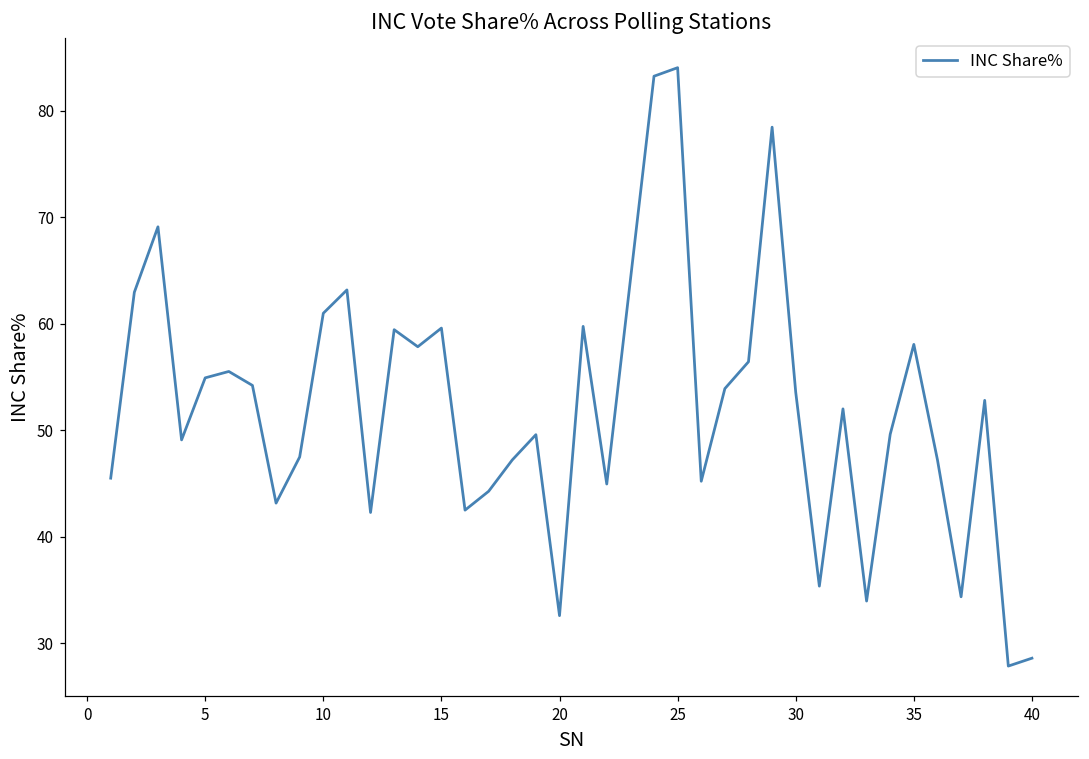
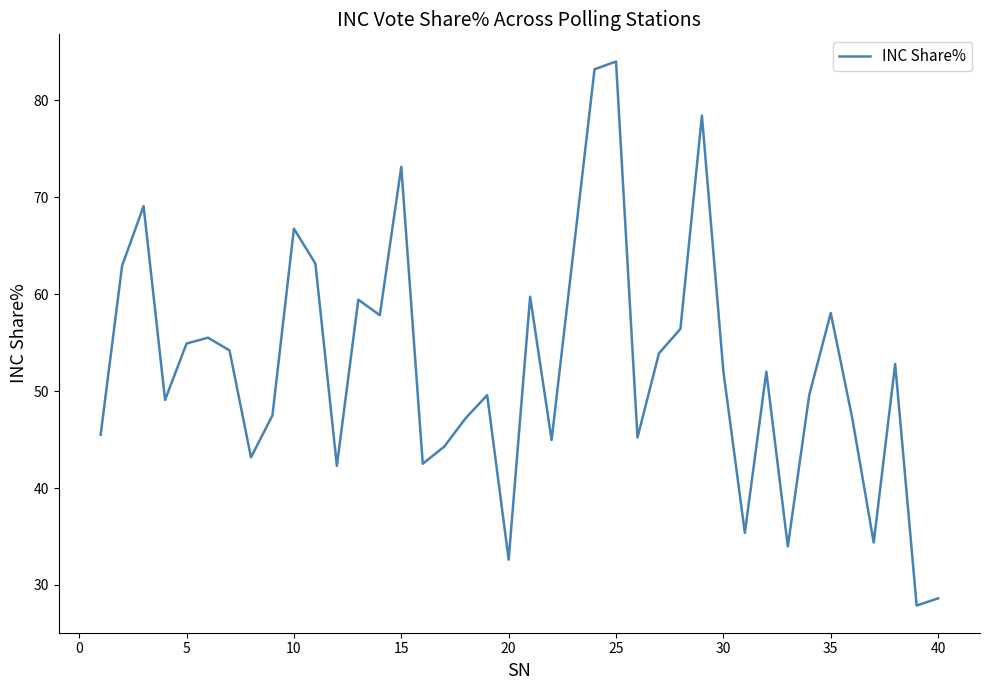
  {
    "5": 55,
-   "10": 61,
-   "15": 60,
+   "10": 67,
+   "15": 73,
    "20": 33,
    "25": 84,
-   "30": 54,
+   "30": 52,
    "35": 58,
    "40": 29
  }
